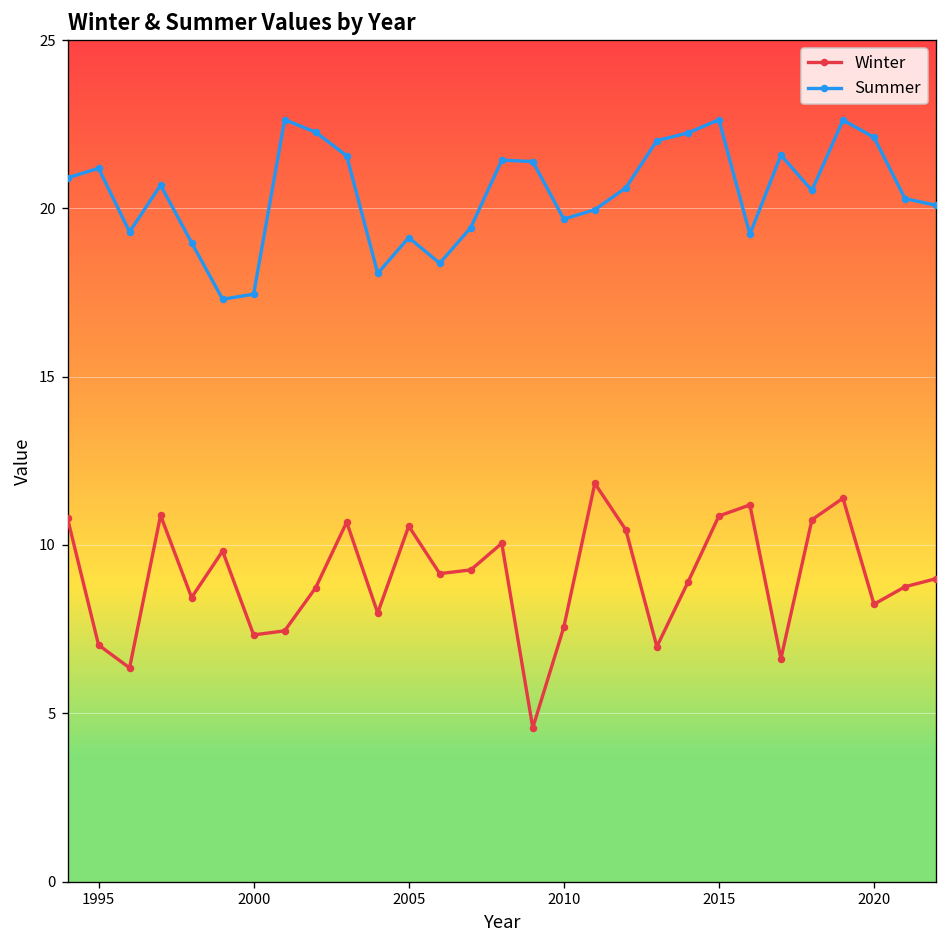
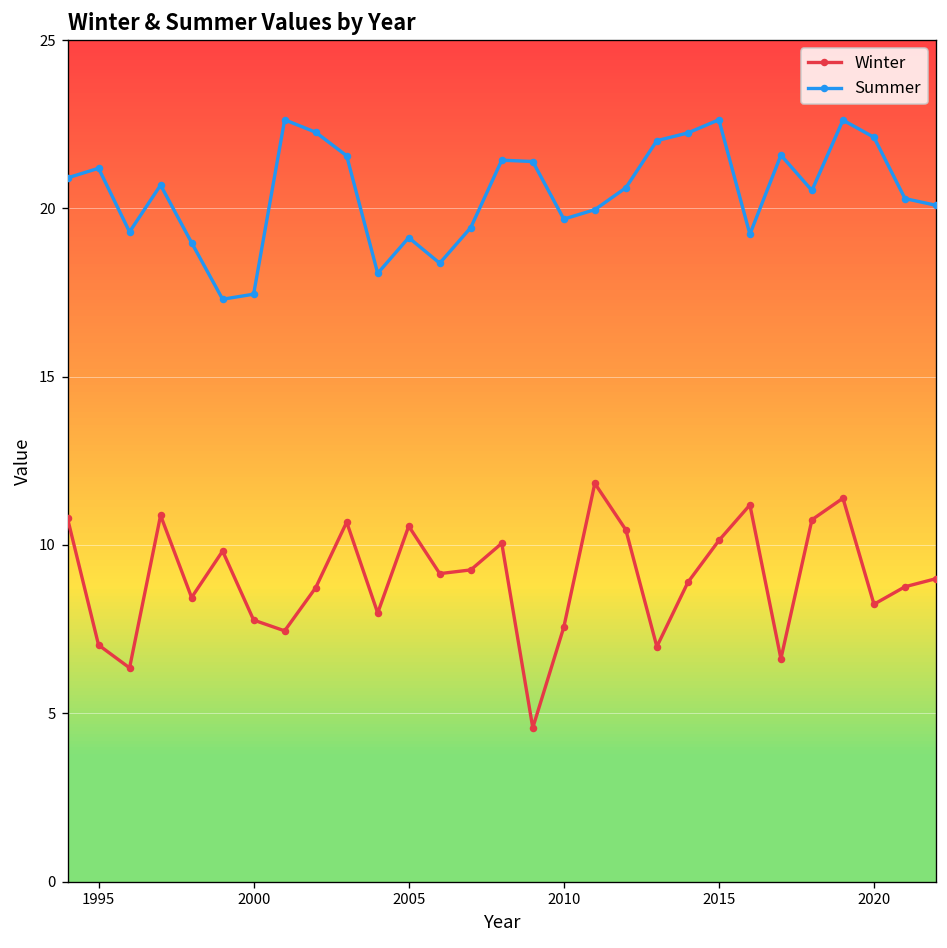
  {
    "Winter": {
      "1995": 7.0,
-     "2000": 7.3,
+     "2000": 7.8,
      "2005": 10.6,
      "2010": 7.6,
-     "2015": 10.9,
+     "2015": 10.1,
      "2020": 8.2
    },
    "Summer": {
      "1995": 21.2,
      "2000": 17.5,
      "2005": 19.1,
      "2010": 19.7,
      "2015": 22.6,
      "2020": 22.1
    }
  }
